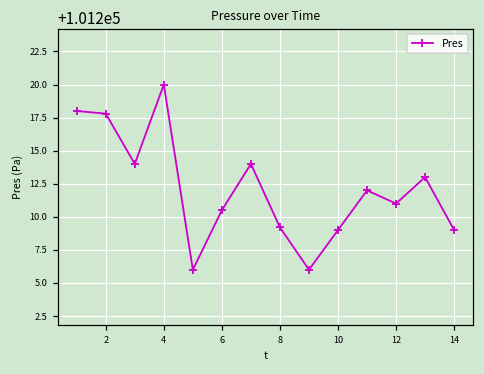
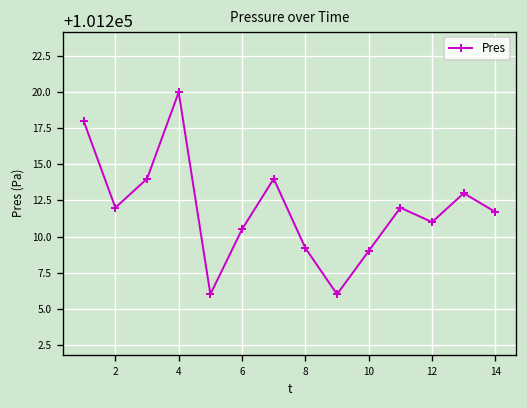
  {
-   "2": 101217.8,
+   "2": 101212.0,
    "4": 101220.0,
    "6": 101210.5,
    "8": 101209.2,
    "10": 101209.0,
    "12": 101211.0,
-   "14": 101209.0
+   "14": 101211.7
  }
